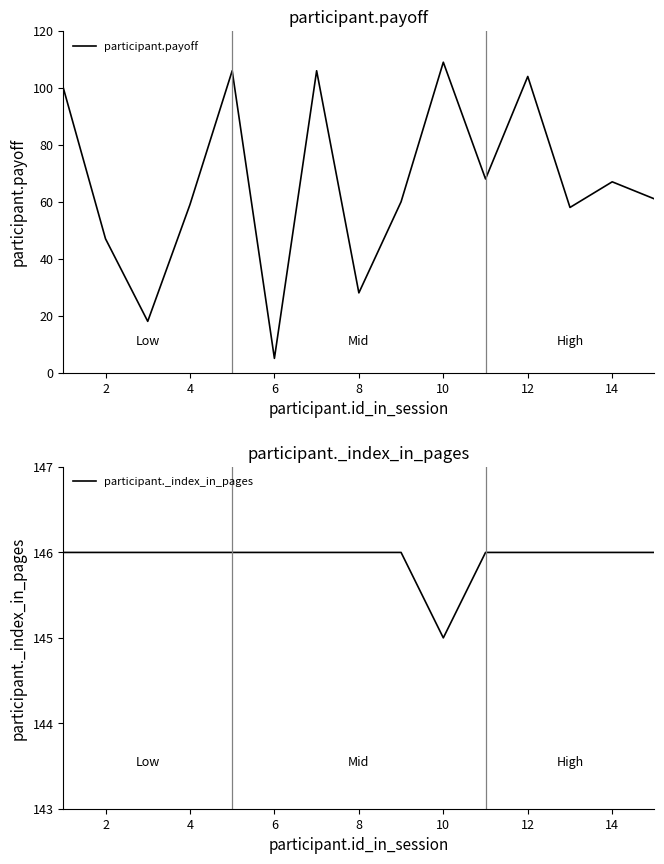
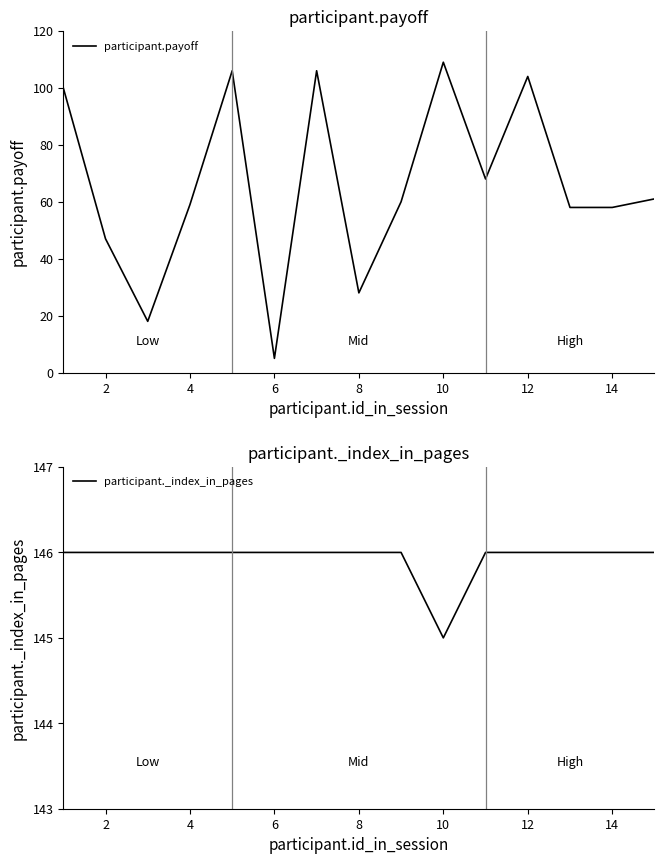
  {
    "participant.payoff": {
      "2": 47,
      "4": 59,
      "6": 5,
      "8": 28,
      "10": 109,
      "12": 104,
-     "14": 67
+     "14": 58
    },
    "participant._index_in_pages": {
      "2": 146.0,
      "4": 146.0,
      "6": 146.0,
      "8": 146.0,
      "10": 145.0,
      "12": 146.0,
      "14": 146.0
    }
  }
